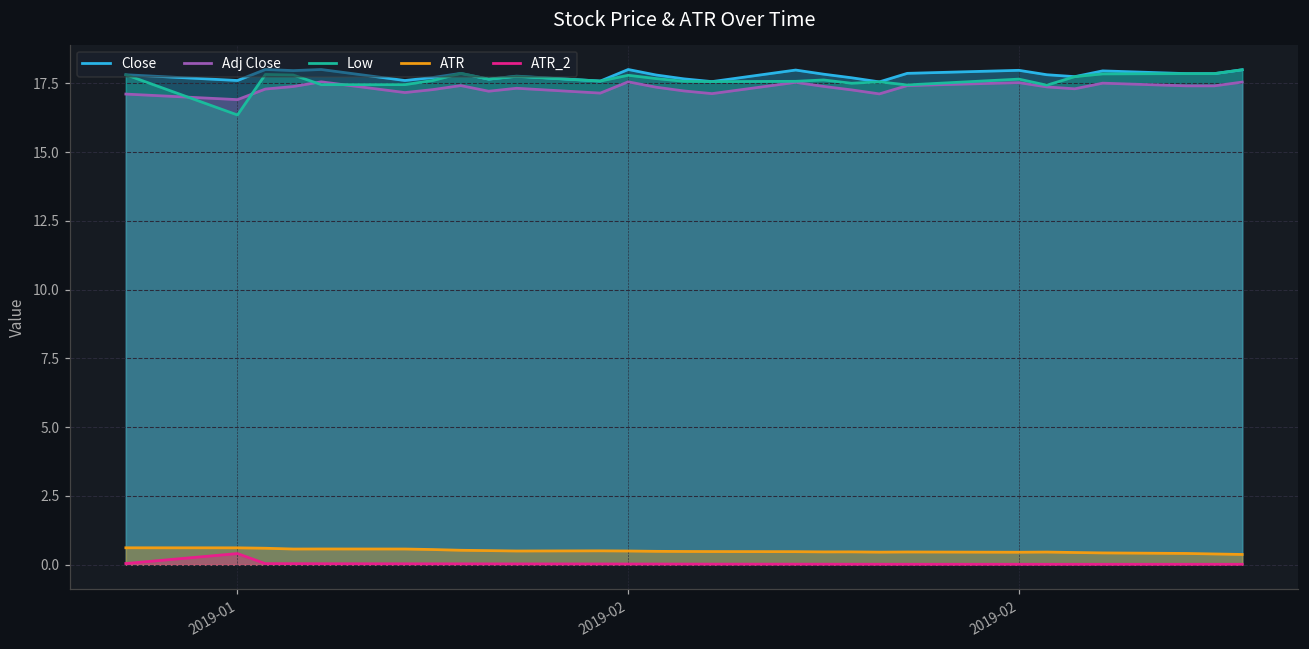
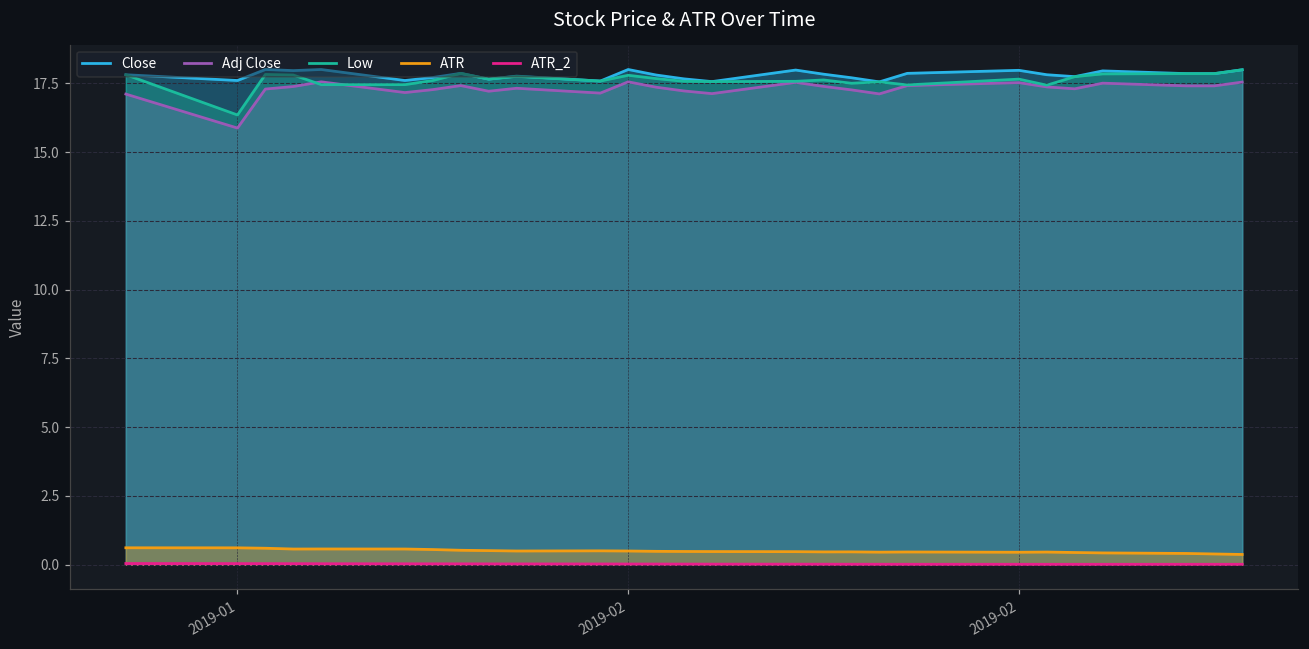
  {
    "Close": {
      "2019-01": 17.6
    },
    "Adj Close": {
-     "2019-01": 16.9
+     "2019-01": 15.9
    },
    "Low": {
      "2019-01": 16.3
    },
    "ATR": {
      "2019-01": 0.6
    },
    "ATR_2": {
-     "2019-01": 0.4
+     "2019-01": 0.0
    }
  }
